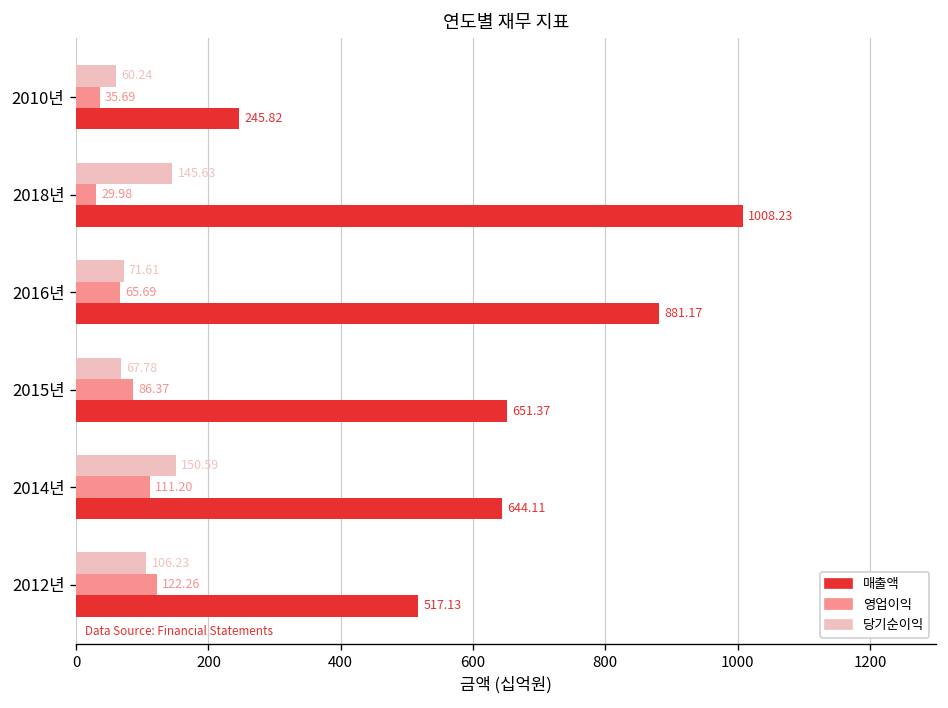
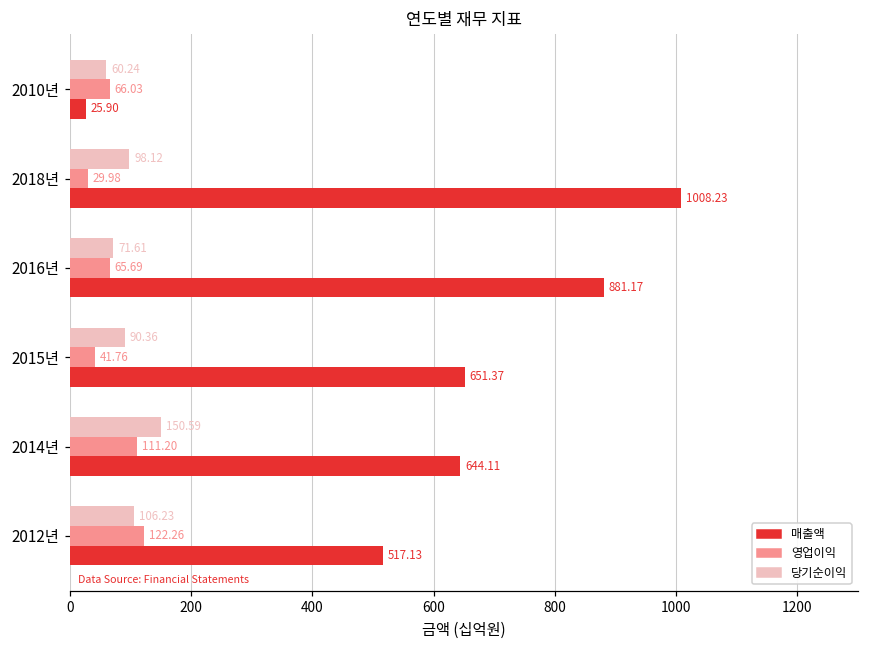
  {
    "매출액": {
-     "2010년": 245.82,
+     "2010년": 25.90,
      "2018년": 1008.23,
      "2016년": 881.17,
      "2015년": 651.37,
      "2014년": 644.11,
      "2012년": 517.13
    },
    "영업이익": {
-     "2010년": 35.69,
+     "2010년": 66.03,
      "2018년": 29.98,
      "2016년": 65.69,
-     "2015년": 86.37,
+     "2015년": 41.76,
      "2014년": 111.20,
      "2012년": 122.26
    },
    "당기순이익": {
      "2010년": 60.24,
-     "2018년": 145.63,
+     "2018년": 98.12,
      "2016년": 71.61,
-     "2015년": 67.78,
+     "2015년": 90.36,
      "2014년": 150.59,
      "2012년": 106.23
    }
  }
